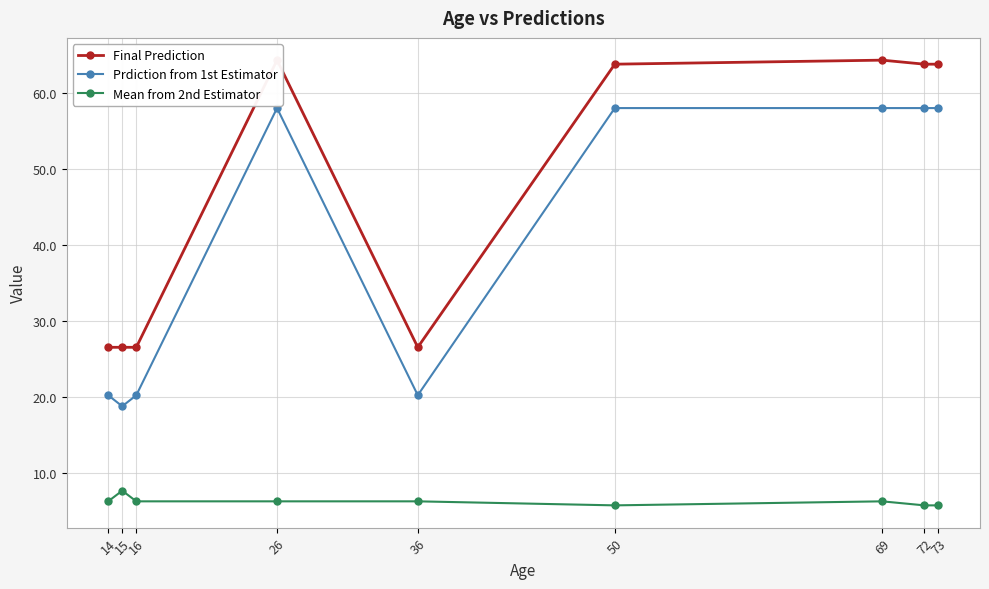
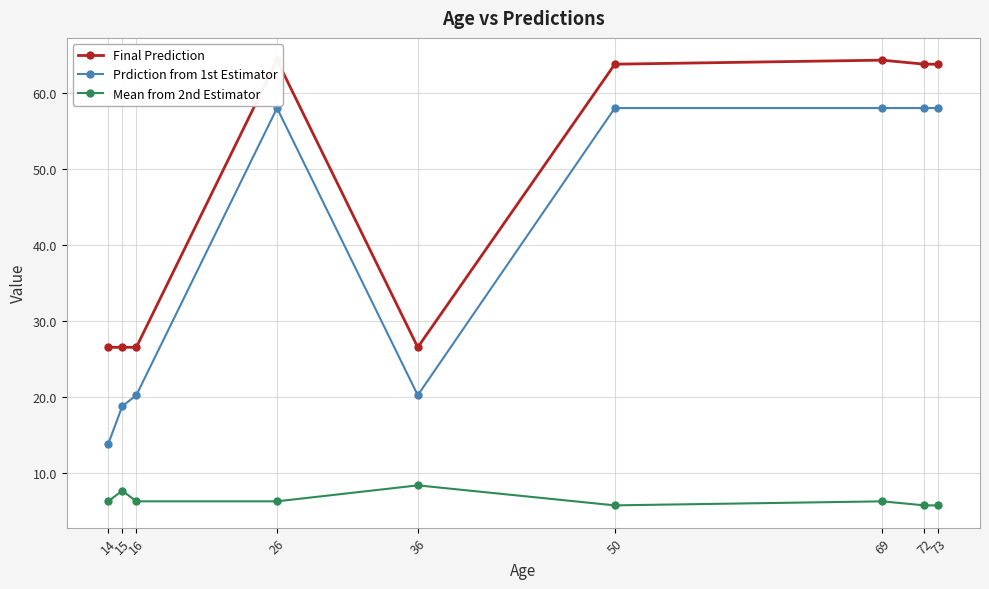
  {
    "Final Prediction": {
      "14": 27,
      "15": 27,
      "16": 27,
      "36": 27,
      "50": 64,
      "69": 64,
      "72": 64,
      "73": 64
    },
    "Prdiction from 1st Estimator": {
-     "14": 20,
+     "14": 14,
      "15": 19,
      "16": 20,
      "26": 58,
      "36": 20,
      "50": 58,
      "69": 58,
      "72": 58,
      "73": 58
    },
    "Mean from 2nd Estimator": {
      "14": 6,
      "15": 8,
      "16": 6,
      "26": 6,
-     "36": 6,
+     "36": 8,
      "50": 6,
      "69": 6,
      "72": 6,
      "73": 6
    }
  }
